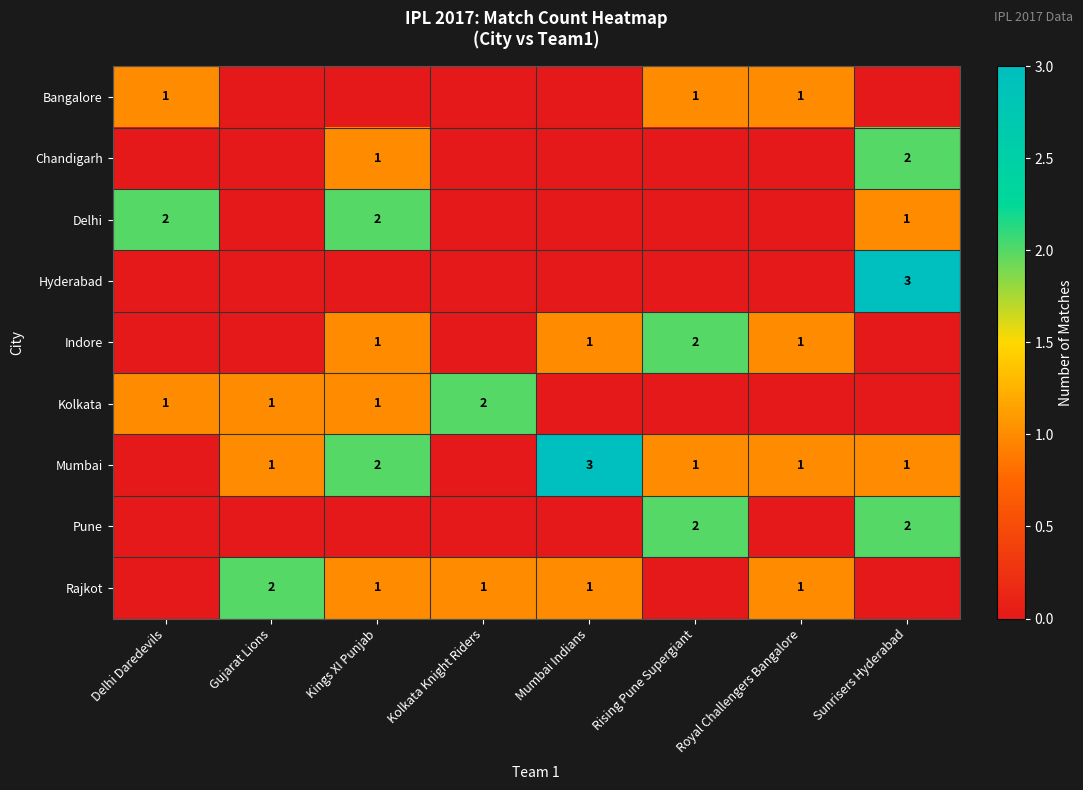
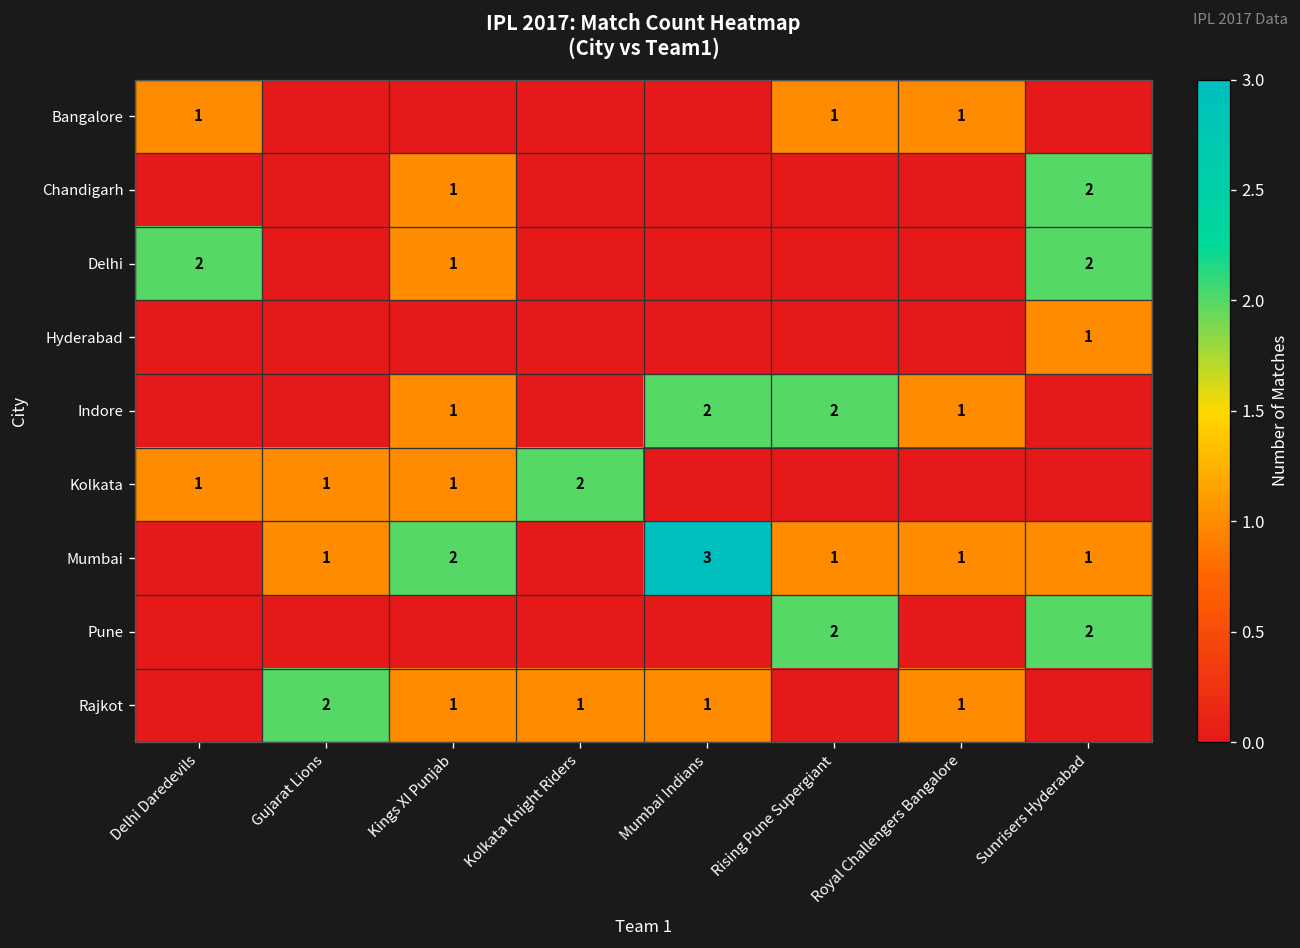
  {
    "Bangalore": {
      "Delhi Daredevils": 1,
      "Rising Pune Supergiant": 1,
      "Royal Challengers Bangalore": 1
    },
    "Chandigarh": {
      "Kings XI Punjab": 1,
      "Sunrisers Hyderabad": 2
    },
    "Delhi": {
      "Delhi Daredevils": 2,
-     "Kings XI Punjab": 2,
-     "Sunrisers Hyderabad": 1
+     "Kings XI Punjab": 1,
+     "Sunrisers Hyderabad": 2
    },
    "Hyderabad": {
-     "Sunrisers Hyderabad": 3
+     "Sunrisers Hyderabad": 1
    },
    "Indore": {
      "Kings XI Punjab": 1,
-     "Mumbai Indians": 1,
+     "Mumbai Indians": 2,
      "Rising Pune Supergiant": 2,
      "Royal Challengers Bangalore": 1
    },
    "Kolkata": {
      "Delhi Daredevils": 1,
      "Gujarat Lions": 1,
      "Kings XI Punjab": 1,
      "Kolkata Knight Riders": 2
    },
    "Mumbai": {
      "Gujarat Lions": 1,
      "Kings XI Punjab": 2,
      "Mumbai Indians": 3,
      "Rising Pune Supergiant": 1,
      "Royal Challengers Bangalore": 1,
      "Sunrisers Hyderabad": 1
    },
    "Pune": {
      "Rising Pune Supergiant": 2,
      "Sunrisers Hyderabad": 2
    },
    "Rajkot": {
      "Gujarat Lions": 2,
      "Kings XI Punjab": 1,
      "Kolkata Knight Riders": 1,
      "Mumbai Indians": 1,
      "Royal Challengers Bangalore": 1
    }
  }
